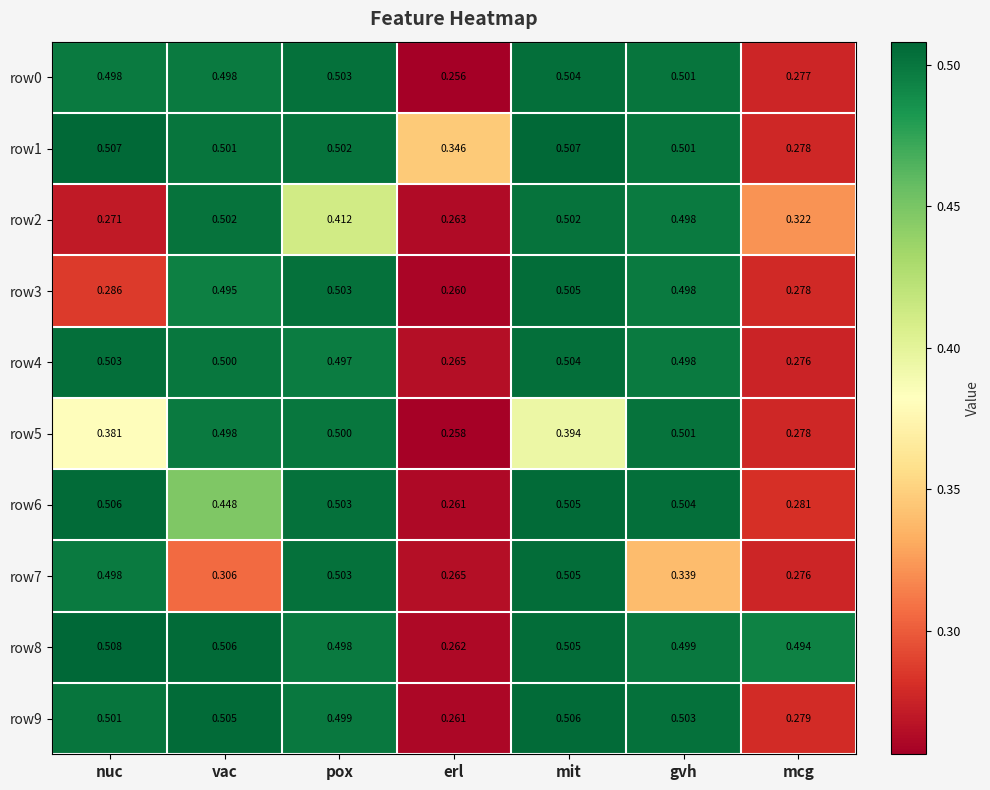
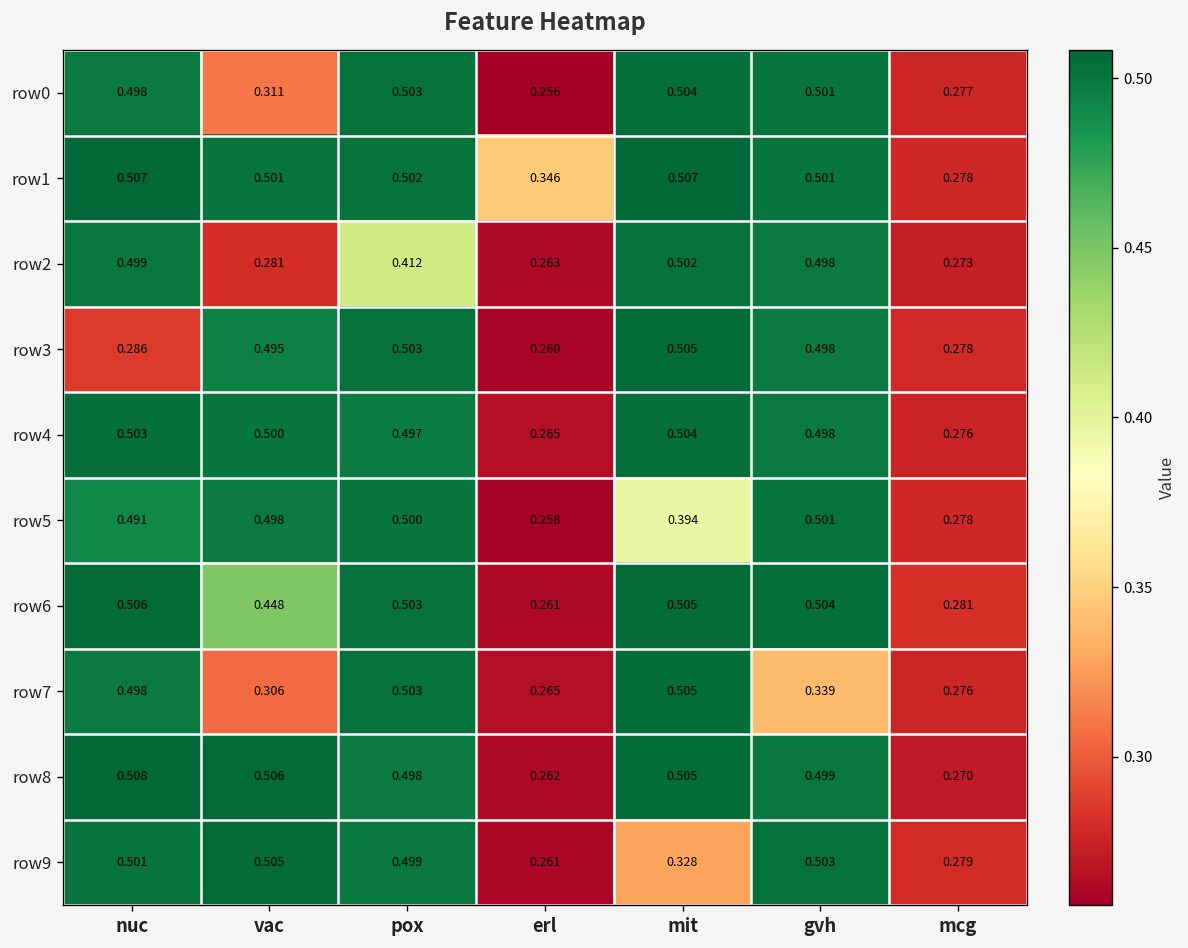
  {
    "row0": {
      "nuc": 0.498,
-     "vac": 0.498,
+     "vac": 0.311,
      "pox": 0.503,
      "erl": 0.256,
      "mit": 0.504,
      "gvh": 0.501,
      "mcg": 0.277
    },
    "row1": {
      "nuc": 0.507,
      "vac": 0.501,
      "pox": 0.502,
      "erl": 0.346,
      "mit": 0.507,
      "gvh": 0.501,
      "mcg": 0.278
    },
    "row2": {
-     "nuc": 0.271,
-     "vac": 0.502,
+     "nuc": 0.499,
+     "vac": 0.281,
      "pox": 0.412,
      "erl": 0.263,
      "mit": 0.502,
      "gvh": 0.498,
-     "mcg": 0.322
+     "mcg": 0.273
    },
    "row3": {
      "nuc": 0.286,
      "vac": 0.495,
      "pox": 0.503,
      "erl": 0.260,
      "mit": 0.505,
      "gvh": 0.498,
      "mcg": 0.278
    },
    "row4": {
      "nuc": 0.503,
      "vac": 0.500,
      "pox": 0.497,
      "erl": 0.265,
      "mit": 0.504,
      "gvh": 0.498,
      "mcg": 0.276
    },
    "row5": {
-     "nuc": 0.381,
+     "nuc": 0.491,
      "vac": 0.498,
      "pox": 0.500,
      "erl": 0.258,
      "mit": 0.394,
      "gvh": 0.501,
      "mcg": 0.278
    },
    "row6": {
      "nuc": 0.506,
      "vac": 0.448,
      "pox": 0.503,
      "erl": 0.261,
      "mit": 0.505,
      "gvh": 0.504,
      "mcg": 0.281
    },
    "row7": {
      "nuc": 0.498,
      "vac": 0.306,
      "pox": 0.503,
      "erl": 0.265,
      "mit": 0.505,
      "gvh": 0.339,
      "mcg": 0.276
    },
    "row8": {
      "nuc": 0.508,
      "vac": 0.506,
      "pox": 0.498,
      "erl": 0.262,
      "mit": 0.505,
      "gvh": 0.499,
-     "mcg": 0.494
+     "mcg": 0.270
    },
    "row9": {
      "nuc": 0.501,
      "vac": 0.505,
      "pox": 0.499,
      "erl": 0.261,
-     "mit": 0.506,
+     "mit": 0.328,
      "gvh": 0.503,
      "mcg": 0.279
    }
  }
